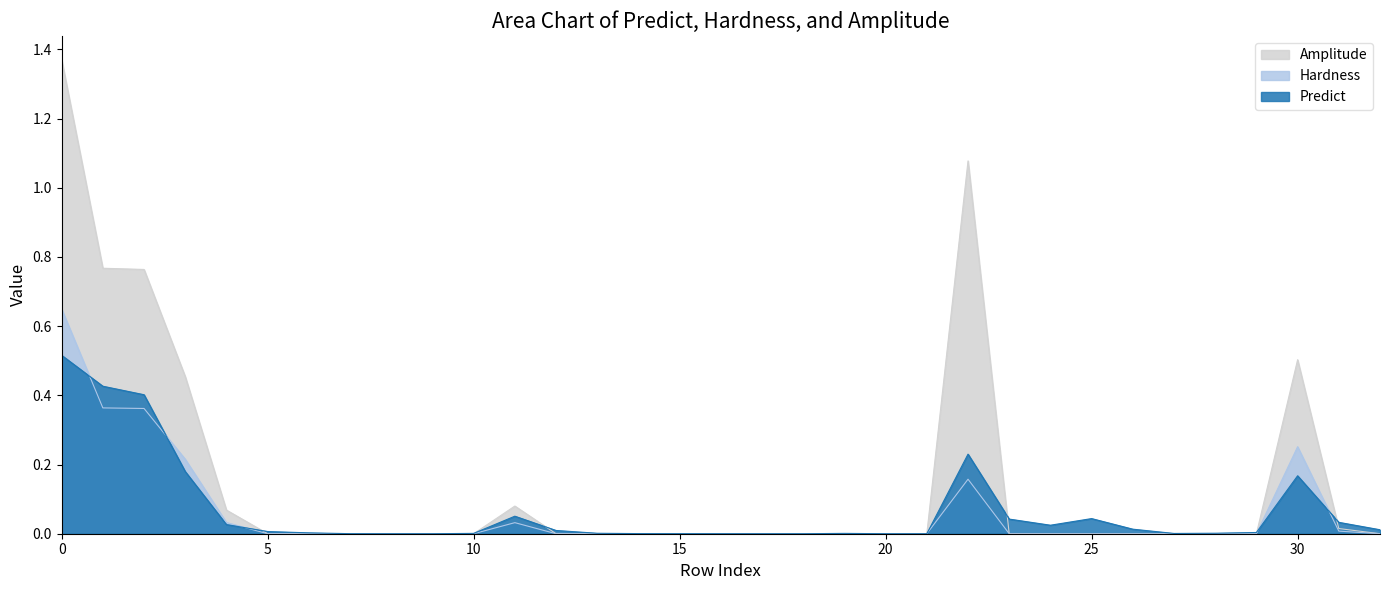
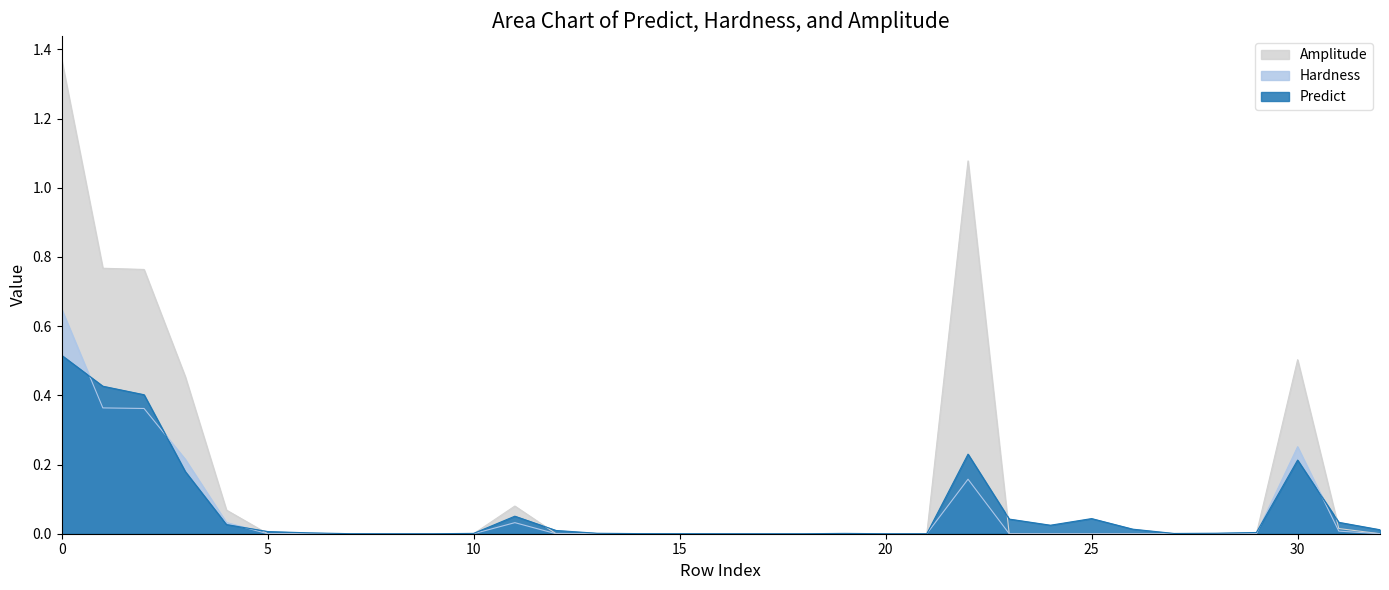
  {
    "Predict": {
      "0": 0.52,
      "25": 0.04,
-     "30": 0.17
+     "30": 0.21
    }
  }
